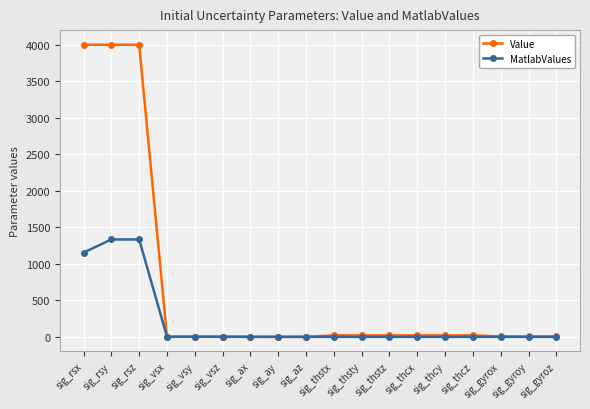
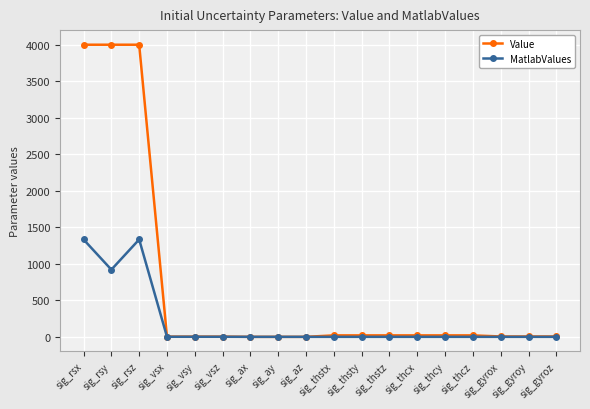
  {
    "Value": {
      "sig_rsx": 4000,
      "sig_rsy": 4000,
      "sig_rsz": 4000
    },
    "MatlabValues": {
-     "sig_rsx": 1200,
-     "sig_rsy": 1300,
+     "sig_rsx": 1300,
+     "sig_rsy": 900,
      "sig_rsz": 1300
    }
  }
